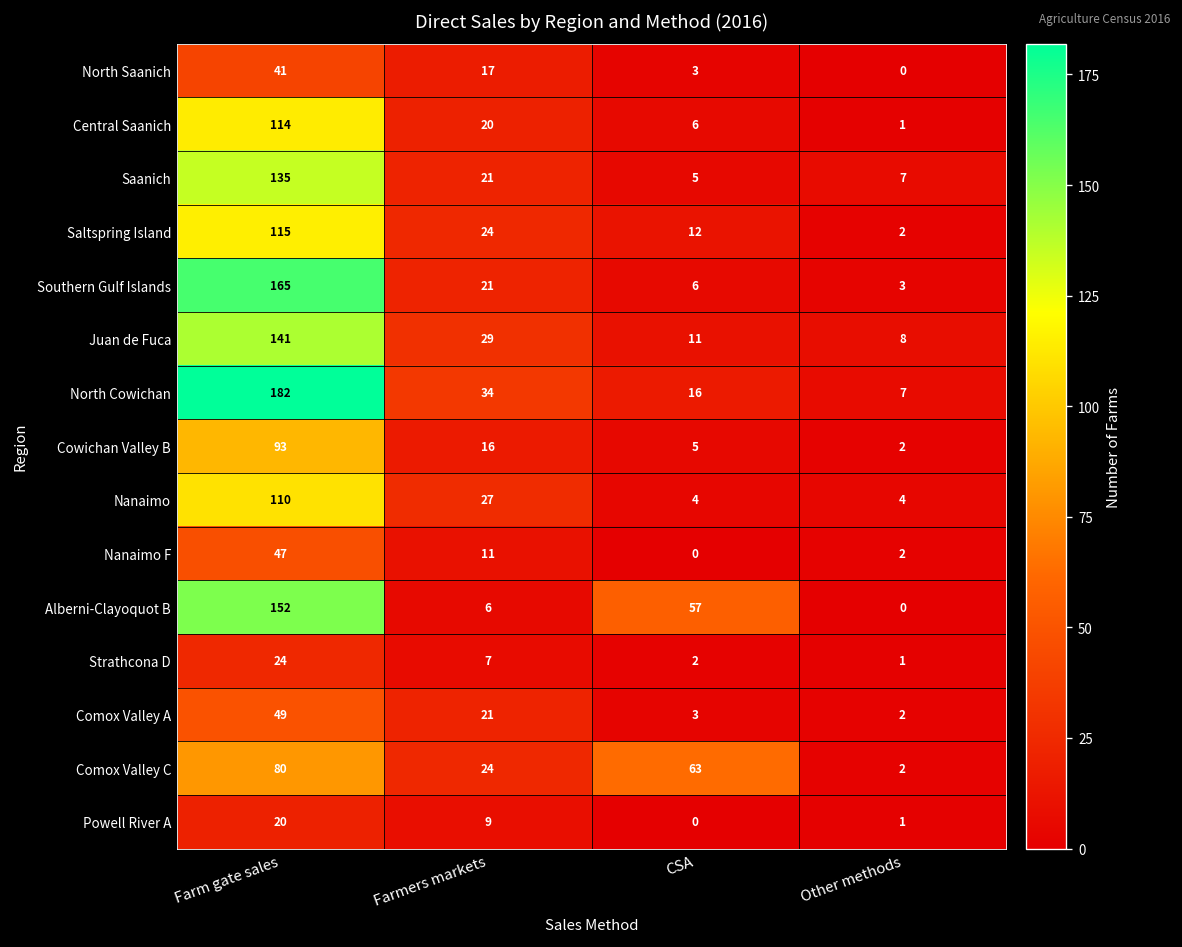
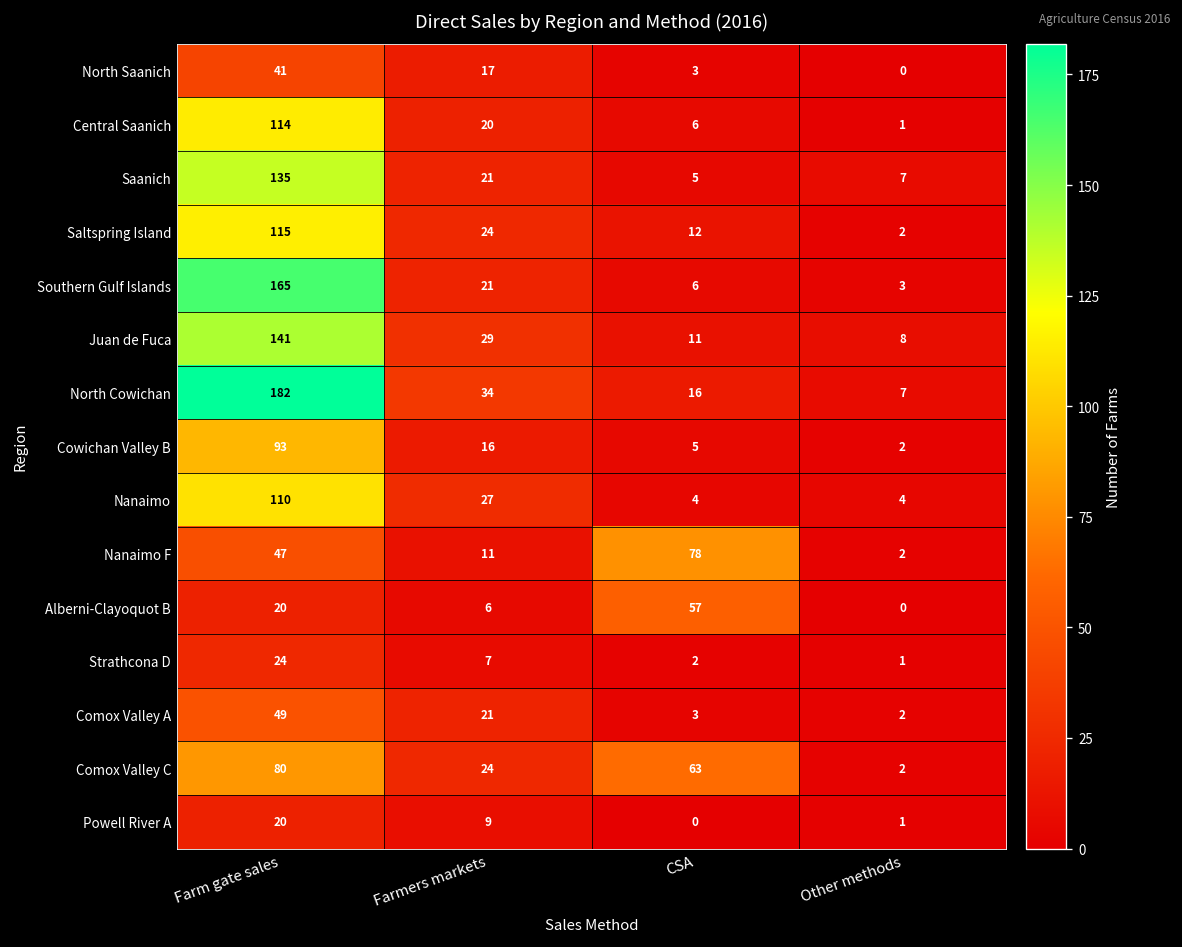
  {
    "North Saanich": {
      "Farm gate sales": 41,
      "Farmers markets": 17,
      "CSA": 3,
      "Other methods": 0
    },
    "Central Saanich": {
      "Farm gate sales": 114,
      "Farmers markets": 20,
      "CSA": 6,
      "Other methods": 1
    },
    "Saanich": {
      "Farm gate sales": 135,
      "Farmers markets": 21,
      "CSA": 5,
      "Other methods": 7
    },
    "Saltspring Island": {
      "Farm gate sales": 115,
      "Farmers markets": 24,
      "CSA": 12,
      "Other methods": 2
    },
    "Southern Gulf Islands": {
      "Farm gate sales": 165,
      "Farmers markets": 21,
      "CSA": 6,
      "Other methods": 3
    },
    "Juan de Fuca": {
      "Farm gate sales": 141,
      "Farmers markets": 29,
      "CSA": 11,
      "Other methods": 8
    },
    "North Cowichan": {
      "Farm gate sales": 182,
      "Farmers markets": 34,
      "CSA": 16,
      "Other methods": 7
    },
    "Cowichan Valley B": {
      "Farm gate sales": 93,
      "Farmers markets": 16,
      "CSA": 5,
      "Other methods": 2
    },
    "Nanaimo": {
      "Farm gate sales": 110,
      "Farmers markets": 27,
      "CSA": 4,
      "Other methods": 4
    },
    "Nanaimo F": {
      "Farm gate sales": 47,
      "Farmers markets": 11,
-     "CSA": 0,
+     "CSA": 78,
      "Other methods": 2
    },
    "Alberni-Clayoquot B": {
-     "Farm gate sales": 152,
+     "Farm gate sales": 20,
      "Farmers markets": 6,
      "CSA": 57,
      "Other methods": 0
    },
    "Strathcona D": {
      "Farm gate sales": 24,
      "Farmers markets": 7,
      "CSA": 2,
      "Other methods": 1
    },
    "Comox Valley A": {
      "Farm gate sales": 49,
      "Farmers markets": 21,
      "CSA": 3,
      "Other methods": 2
    },
    "Comox Valley C": {
      "Farm gate sales": 80,
      "Farmers markets": 24,
      "CSA": 63,
      "Other methods": 2
    },
    "Powell River A": {
      "Farm gate sales": 20,
      "Farmers markets": 9,
      "CSA": 0,
      "Other methods": 1
    }
  }
